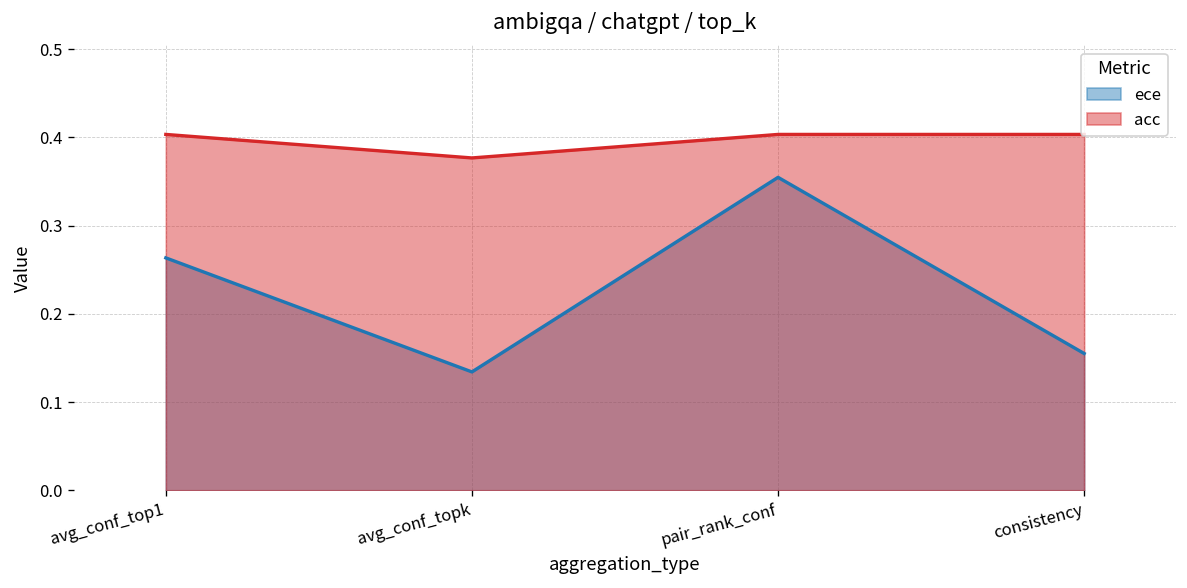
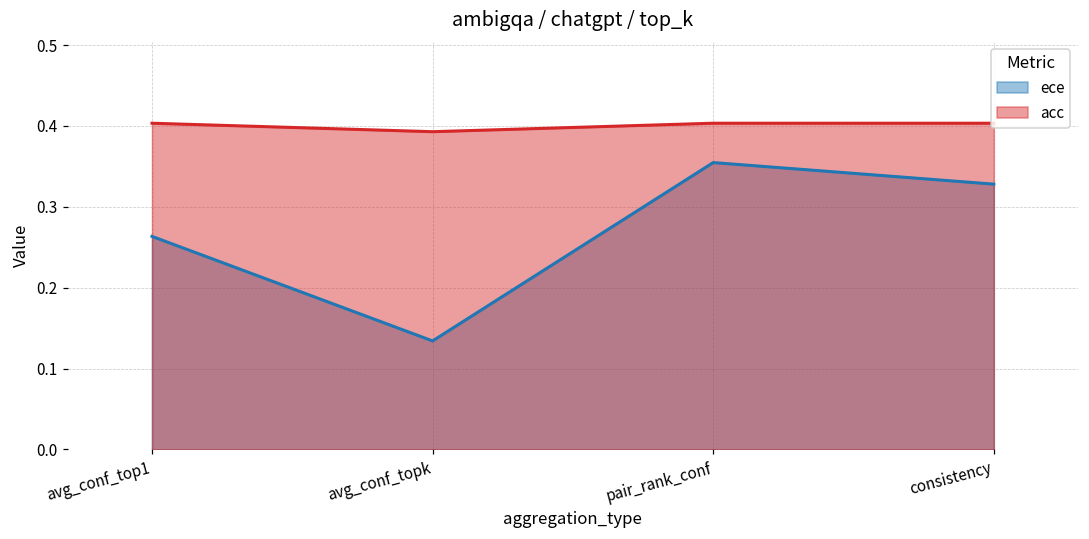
  {
    "ece": {
      "avg_conf_top1": 0.26,
      "avg_conf_topk": 0.13,
      "pair_rank_conf": 0.35,
-     "consistency": 0.16
+     "consistency": 0.33
    },
    "acc": {
      "avg_conf_top1": 0.40,
-     "avg_conf_topk": 0.38,
+     "avg_conf_topk": 0.39,
      "pair_rank_conf": 0.40
    }
  }
